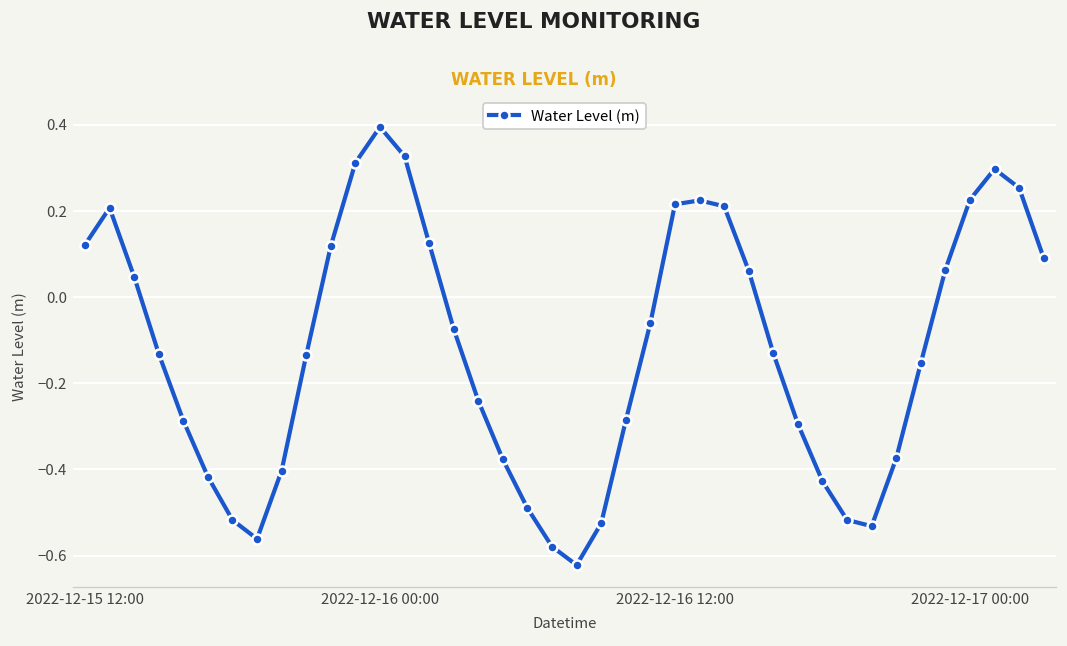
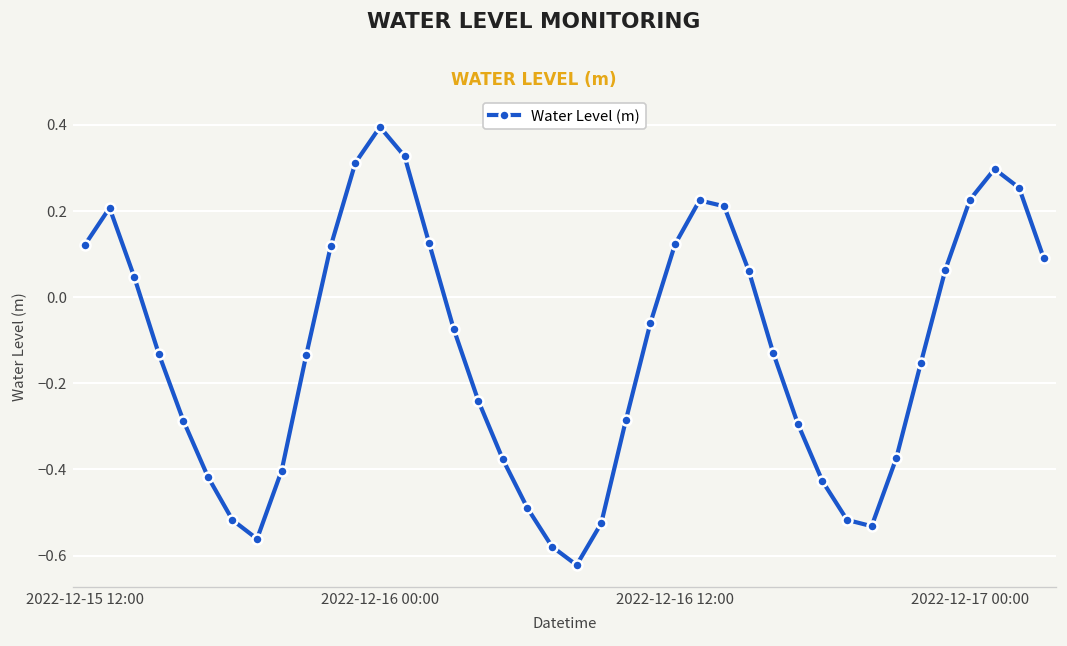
  {
    "2022-12-15 12:00": 0.12,
    "2022-12-16 00:00": 0.39,
-   "2022-12-16 12:00": 0.22,
+   "2022-12-16 12:00": 0.12,
    "2022-12-17 00:00": 0.23
  }
